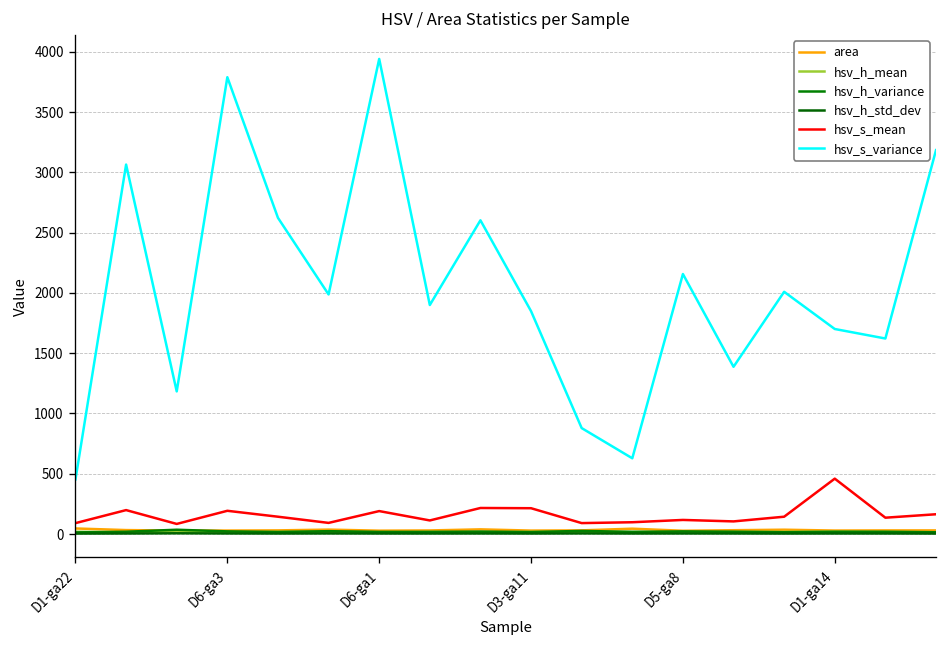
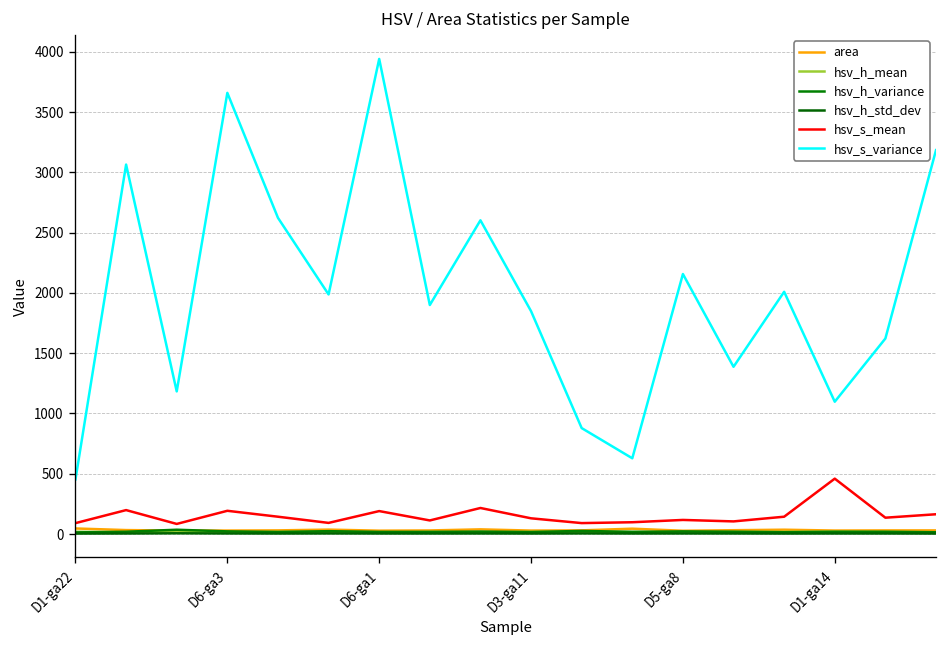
  {
    "area": {
      "D1-ga22": 50
    },
    "hsv_s_mean": {
      "D1-ga22": 90,
      "D6-ga3": 190,
      "D6-ga1": 190,
-     "D3-ga11": 210,
+     "D3-ga11": 130,
      "D5-ga8": 120,
      "D1-ga14": 460
    },
    "hsv_s_variance": {
      "D1-ga22": 450,
-     "D6-ga3": 3790,
+     "D6-ga3": 3660,
      "D6-ga1": 3940,
      "D3-ga11": 1850,
      "D5-ga8": 2160,
-     "D1-ga14": 1700
+     "D1-ga14": 1100
    }
  }
